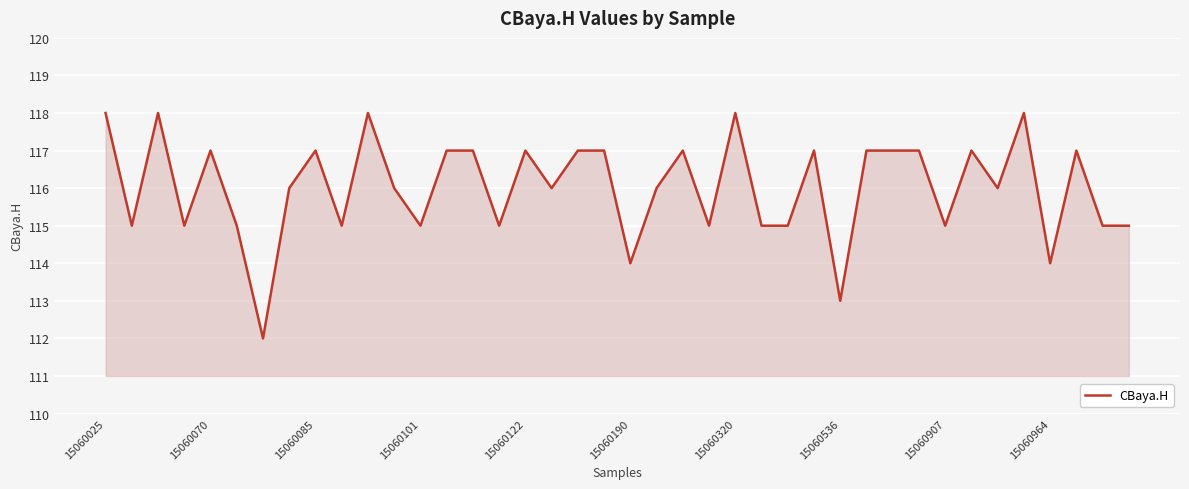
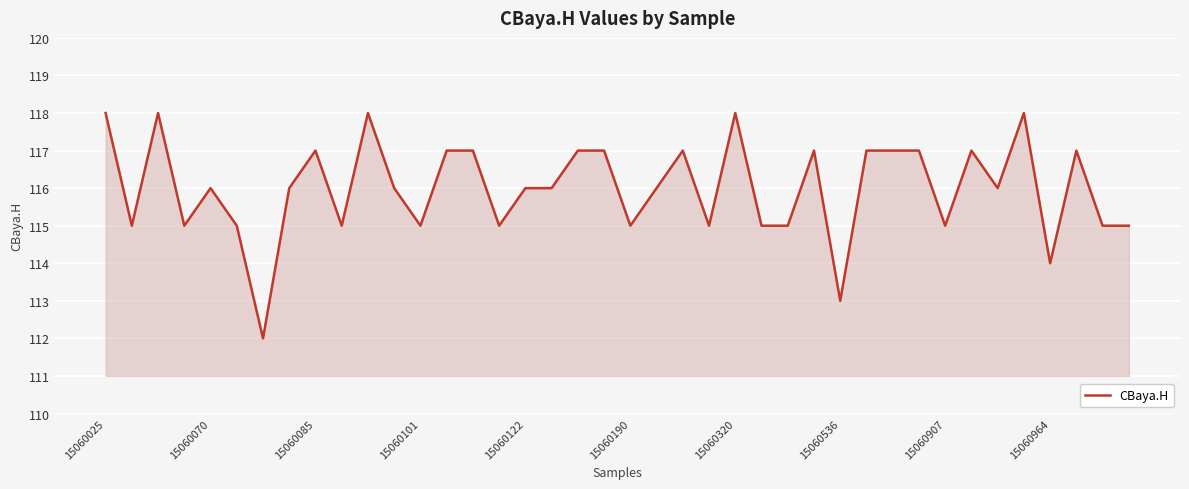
  {
    "15060025": 118,
-   "15060070": 117,
+   "15060070": 116,
    "15060085": 117,
    "15060101": 115,
-   "15060122": 117,
-   "15060190": 114,
+   "15060122": 116,
+   "15060190": 115,
    "15060320": 118,
    "15060536": 113,
    "15060907": 115,
    "15060964": 114
  }
